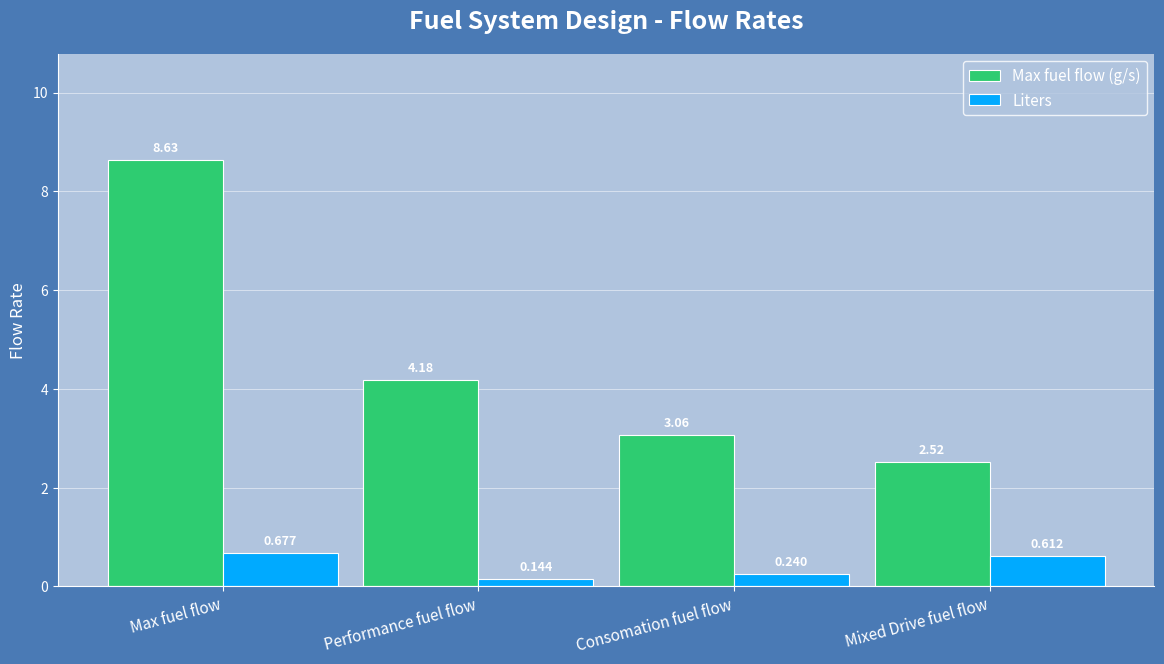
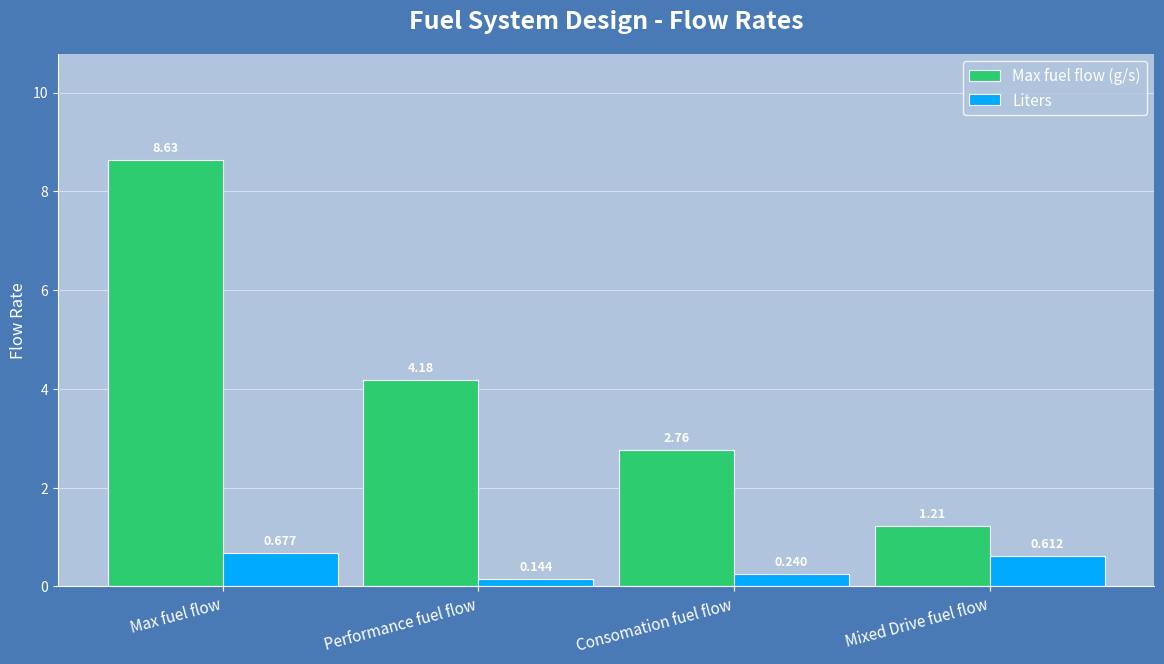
  {
    "Max fuel flow (g/s)": {
      "Max fuel flow": 8.63,
      "Performance fuel flow": 4.18,
-     "Consomation fuel flow": 3.06,
-     "Mixed Drive fuel flow": 2.52
+     "Consomation fuel flow": 2.76,
+     "Mixed Drive fuel flow": 1.21
    },
    "Liters": {
      "Max fuel flow": 0.677,
      "Performance fuel flow": 0.144,
      "Consomation fuel flow": 0.240,
      "Mixed Drive fuel flow": 0.612
    }
  }
